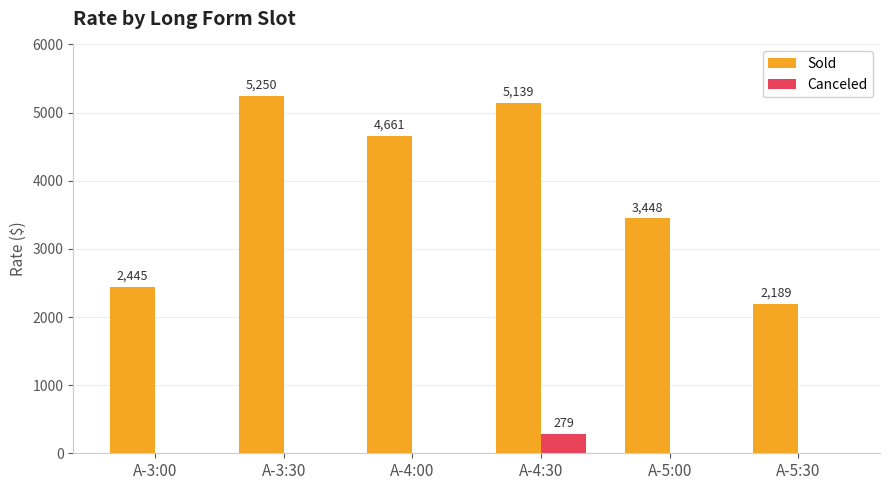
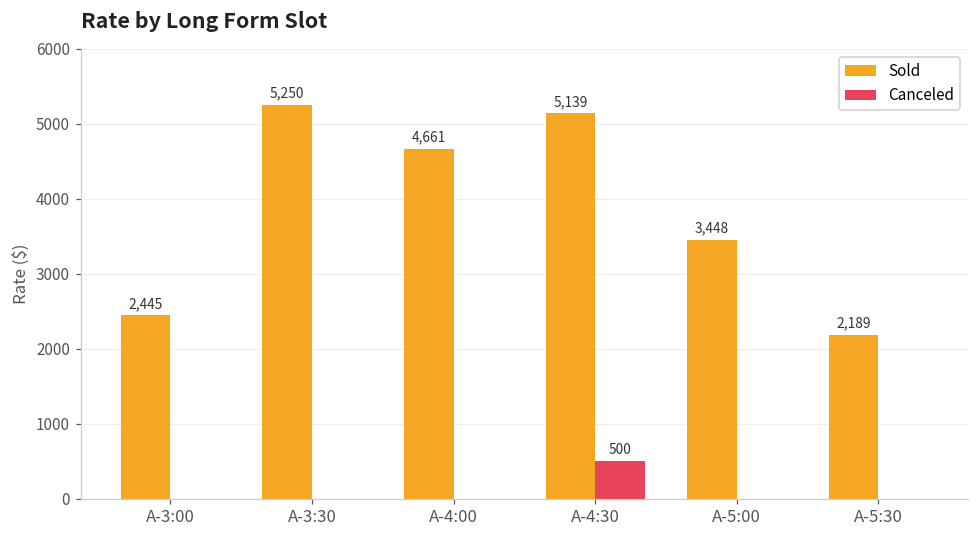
  {
    "Sold": {
      "A-3:00": "2,445",
      "A-3:30": "5,250",
      "A-4:00": "4,661",
      "A-4:30": "5,139",
      "A-5:00": "3,448",
      "A-5:30": "2,189"
    },
    "Canceled": {
-     "A-4:30": "279"
+     "A-4:30": "500"
    }
  }
